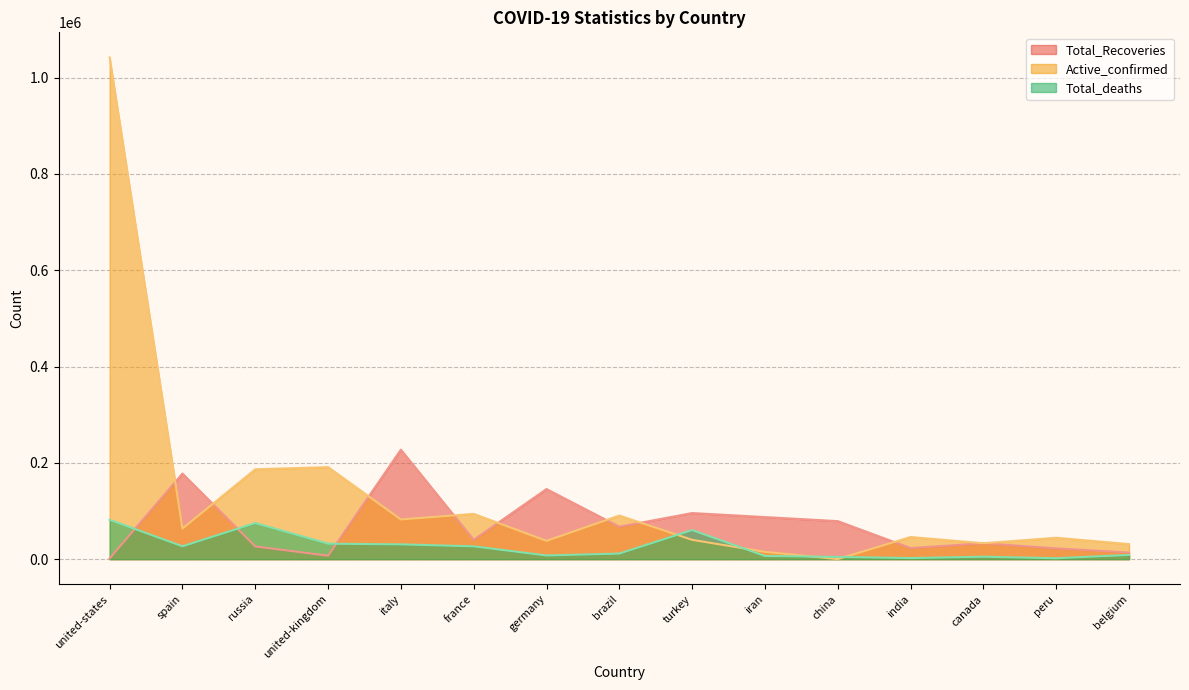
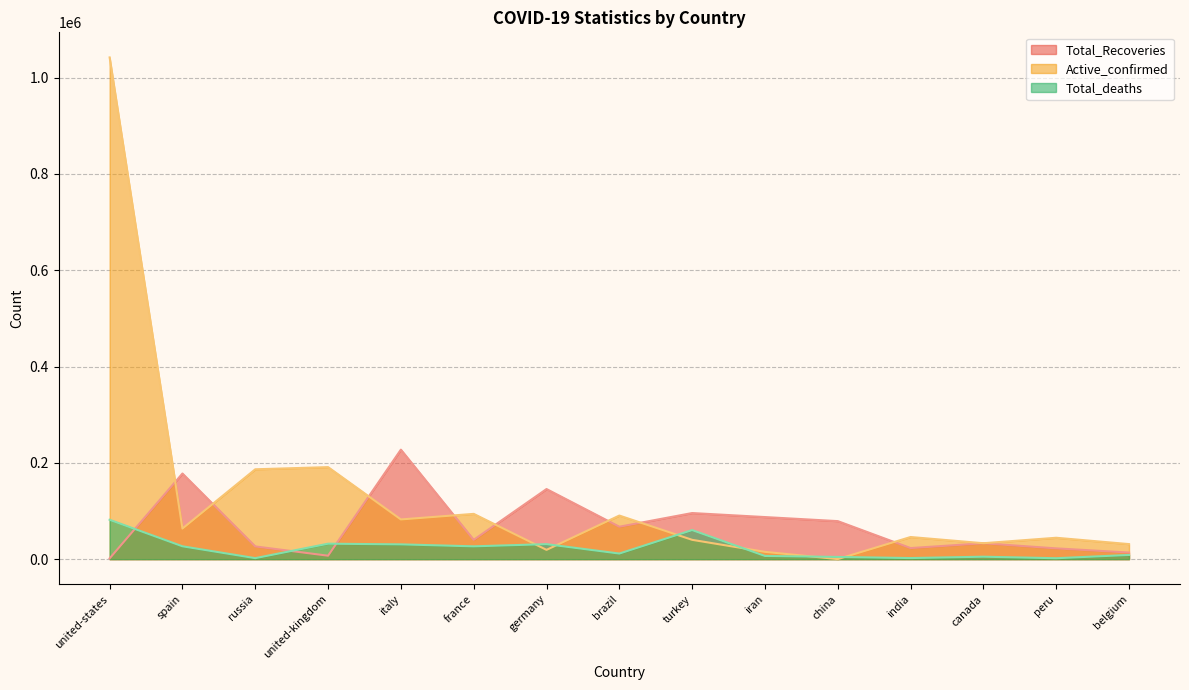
  {
    "Total_Recoveries": {
      "united-states": 0,
      "spain": 180000,
      "russia": 30000,
      "united-kingdom": 10000,
      "italy": 230000,
      "france": 40000,
      "germany": 150000,
      "brazil": 70000,
      "turkey": 100000,
      "iran": 90000,
      "china": 80000,
      "india": 20000,
      "peru": 20000
    },
    "Active_confirmed": {
      "united-states": 1040000,
      "spain": 60000,
      "russia": 190000,
      "united-kingdom": 190000,
      "italy": 80000,
      "france": 90000,
-     "germany": 40000,
+     "germany": 20000,
      "brazil": 90000,
      "turkey": 40000,
      "iran": 20000,
      "india": 50000,
      "peru": 40000,
      "belgium": 30000
    },
    "Total_deaths": {
      "united-states": 80000,
      "spain": 30000,
-     "russia": 70000,
+     "russia": 0,
      "united-kingdom": 30000,
      "italy": 30000,
      "france": 30000,
-     "germany": 10000,
+     "germany": 30000,
      "brazil": 10000,
      "turkey": 60000,
      "iran": 10000,
      "india": 0,
      "canada": 10000,
      "peru": 0
    }
  }
